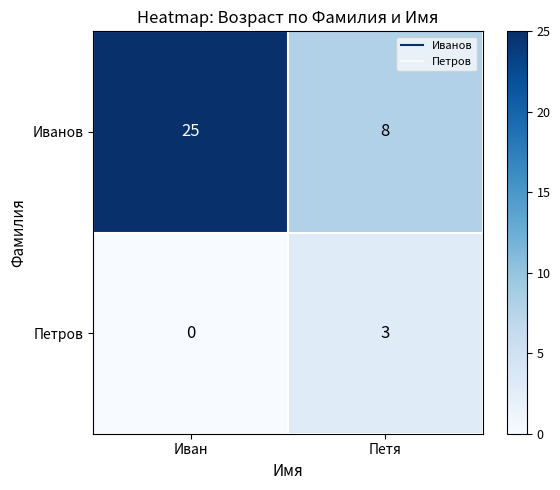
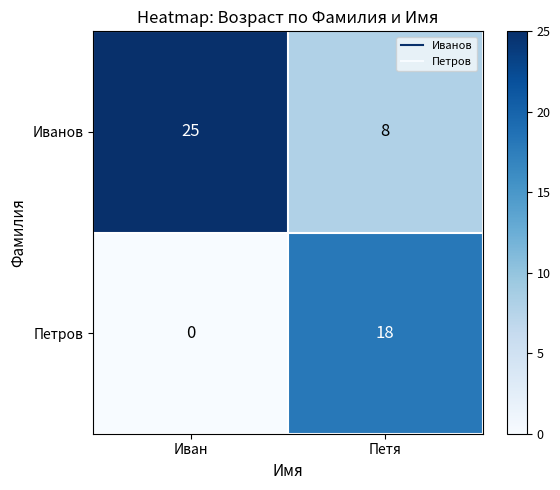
  {
    "Иванов": {
      "Иван": 25,
      "Петя": 8
    },
    "Петров": {
      "Иван": 0,
-     "Петя": 3
+     "Петя": 18
    }
  }
